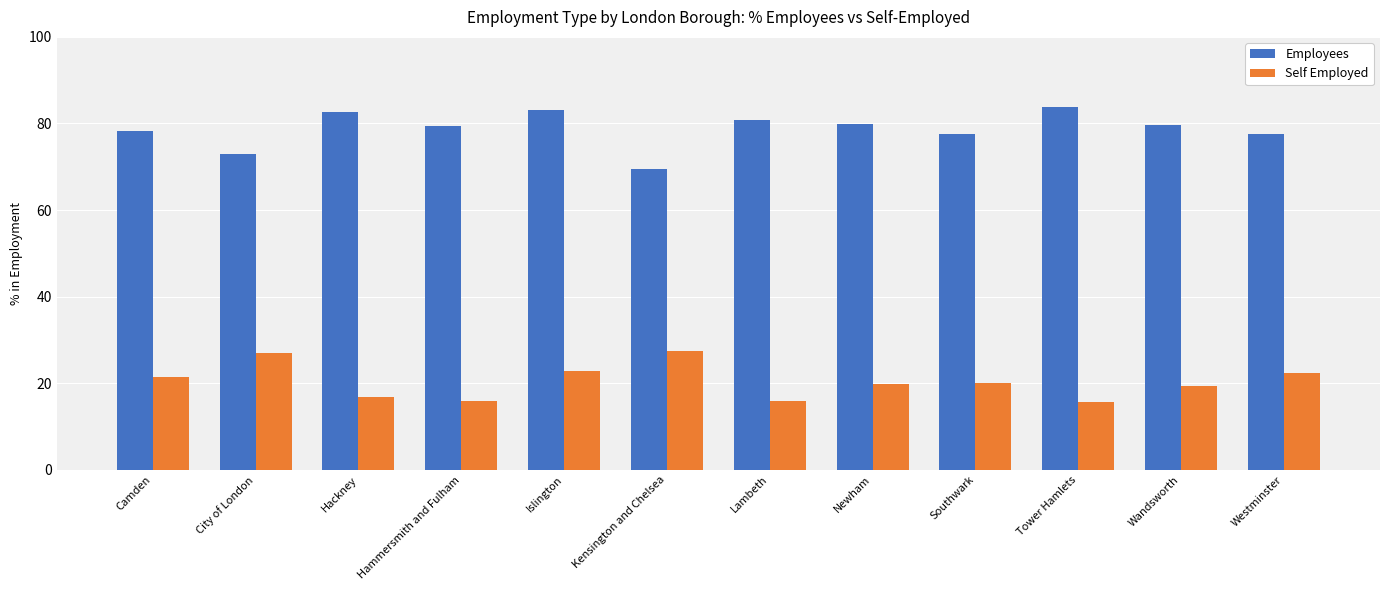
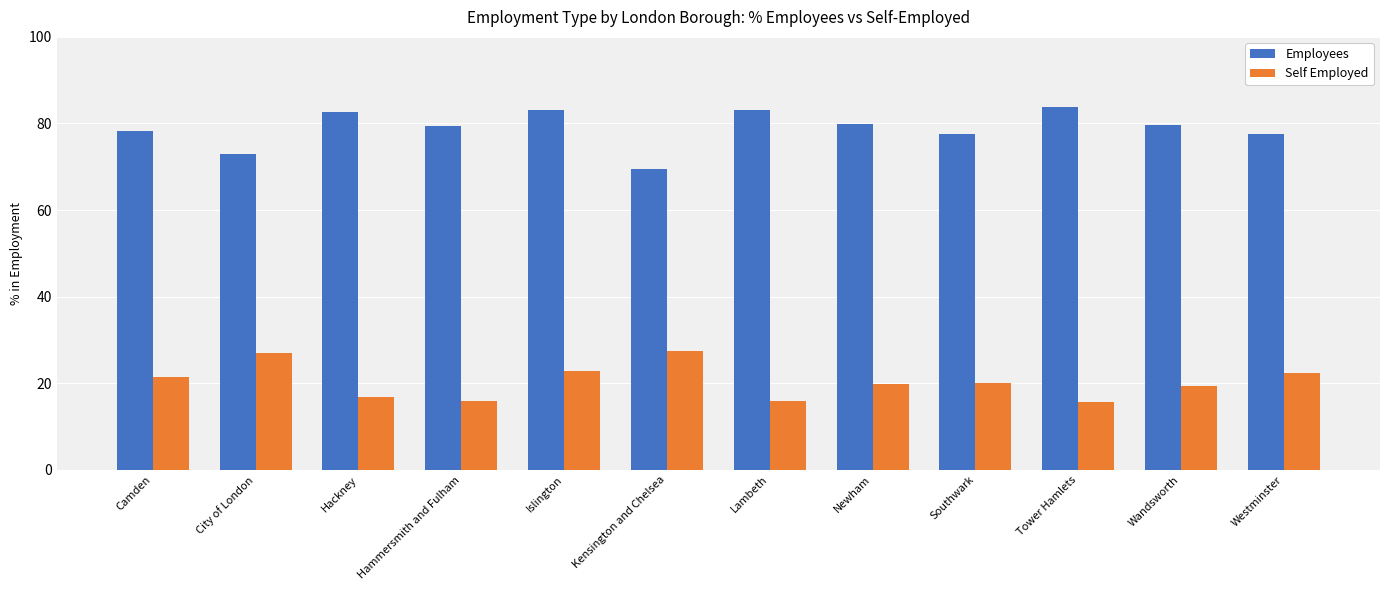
  {
    "Employees": {
      "Camden": 78,
      "City of London": 73,
      "Hackney": 83,
      "Hammersmith and Fulham": 79,
      "Islington": 83,
      "Kensington and Chelsea": 69,
-     "Lambeth": 81,
+     "Lambeth": 83,
      "Newham": 80,
      "Southwark": 78,
      "Tower Hamlets": 84,
      "Wandsworth": 80,
      "Westminster": 78
    },
    "Self Employed": {
      "Camden": 22,
      "City of London": 27,
      "Hackney": 17,
      "Hammersmith and Fulham": 16,
      "Islington": 23,
      "Kensington and Chelsea": 27,
      "Lambeth": 16,
      "Newham": 20,
      "Southwark": 20,
      "Tower Hamlets": 16,
      "Wandsworth": 19,
      "Westminster": 22
    }
  }
